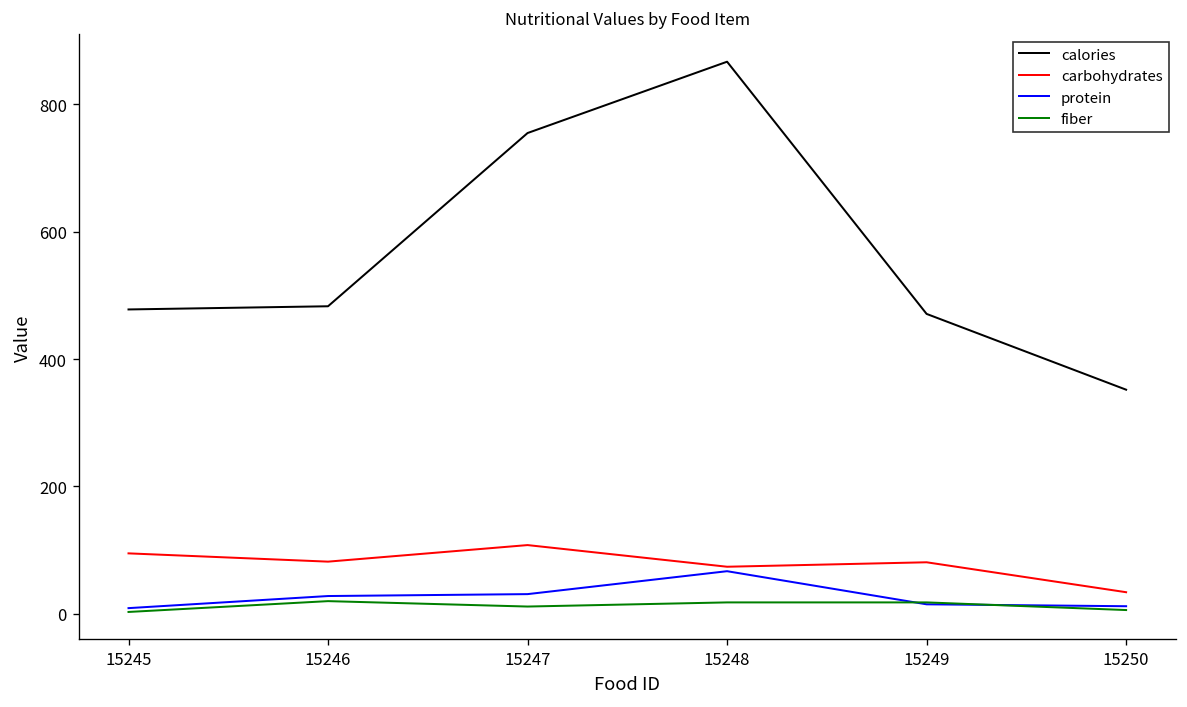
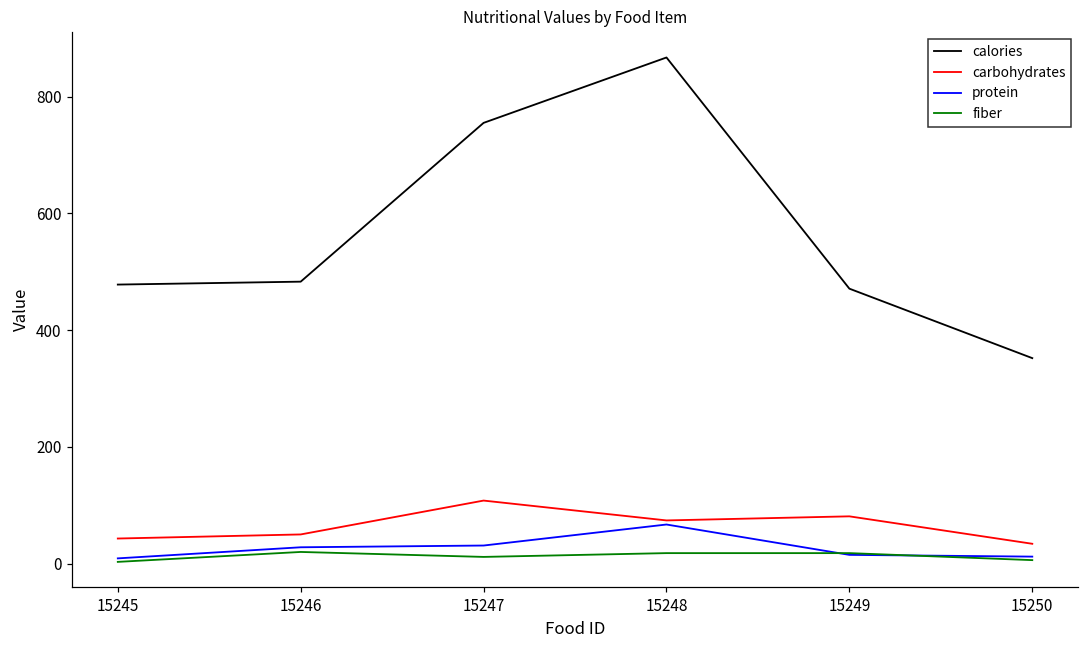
  {
    "calories": {
      "15245": 480,
      "15246": 480,
      "15247": 760,
      "15248": 870,
      "15249": 470,
      "15250": 350
    },
    "carbohydrates": {
-     "15245": 100,
-     "15246": 80,
+     "15245": 40,
+     "15246": 50,
      "15247": 110,
      "15248": 70,
      "15249": 80,
      "15250": 30
    },
    "protein": {
      "15245": 10,
      "15246": 30,
      "15247": 30,
      "15248": 70,
      "15250": 10
    },
    "fiber": {
      "15245": 0,
      "15246": 20,
      "15247": 10,
      "15248": 20,
      "15250": 10
    }
  }
